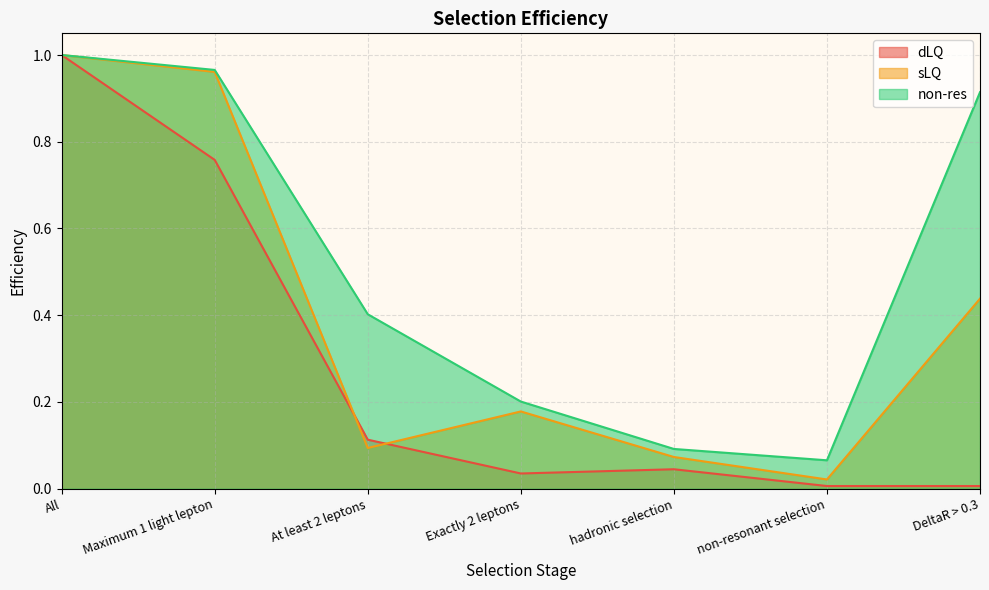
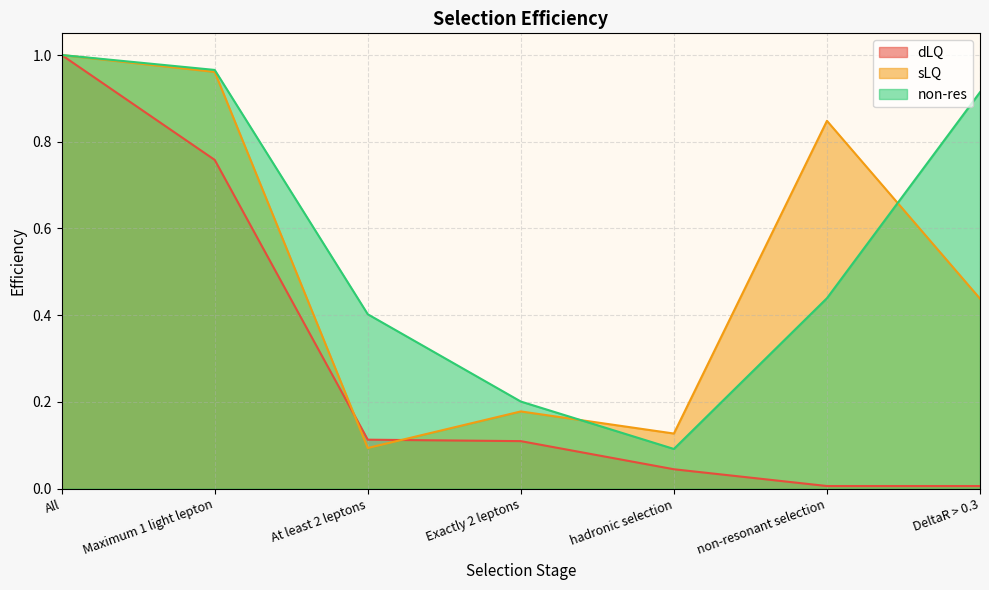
  {
    "dLQ": {
      "Maximum 1 light lepton": 0.76,
      "At least 2 leptons": 0.11,
-     "Exactly 2 leptons": 0.04,
+     "Exactly 2 leptons": 0.11,
      "hadronic selection": 0.04,
      "non-resonant selection": 0.01,
      "DeltaR > 0.3": 0.01
    },
    "sLQ": {
      "At least 2 leptons": 0.09,
      "Exactly 2 leptons": 0.18,
-     "hadronic selection": 0.07,
-     "non-resonant selection": 0.02,
+     "hadronic selection": 0.13,
+     "non-resonant selection": 0.85,
      "DeltaR > 0.3": 0.44
    },
    "non-res": {
      "At least 2 leptons": 0.40,
      "Exactly 2 leptons": 0.20,
      "hadronic selection": 0.09,
-     "non-resonant selection": 0.07,
+     "non-resonant selection": 0.44,
      "DeltaR > 0.3": 0.91
    }
  }
